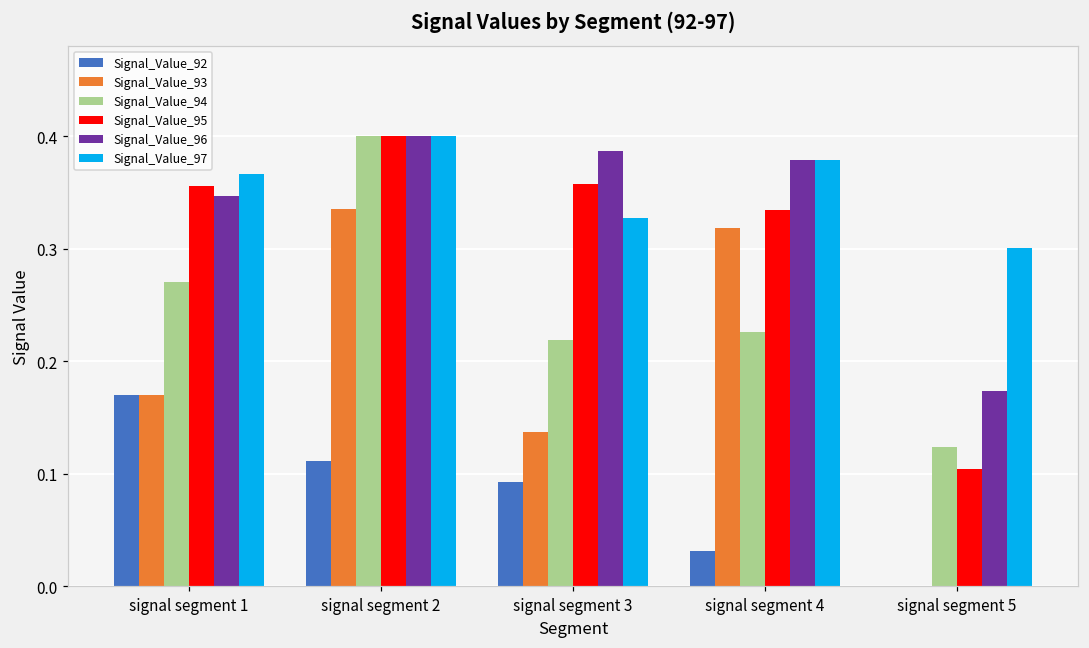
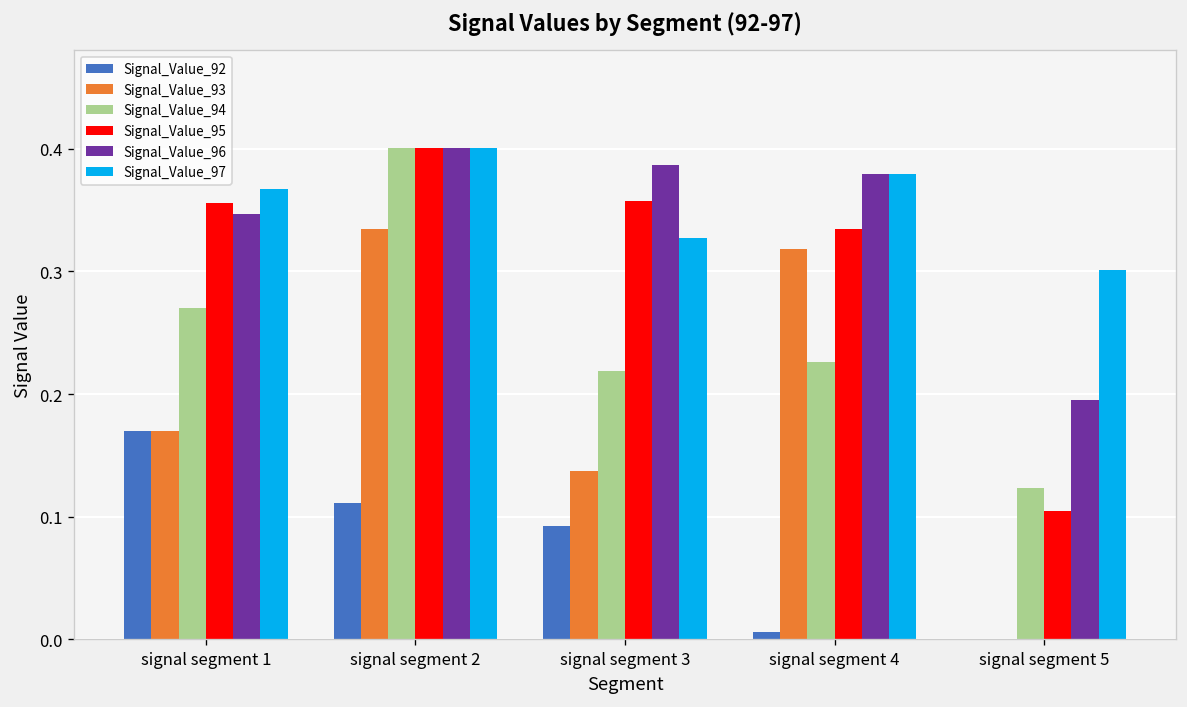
  {
    "Signal_Value_92": {
      "signal segment 1": 0.170,
      "signal segment 2": 0.111,
      "signal segment 3": 0.093,
-     "signal segment 4": 0.031,
+     "signal segment 4": 0.006,
      "signal segment 5": 0.000
    },
    "Signal_Value_93": {
      "signal segment 1": 0.170,
      "signal segment 2": 0.335,
      "signal segment 3": 0.137,
      "signal segment 4": 0.318,
      "signal segment 5": 0.000
    },
    "Signal_Value_94": {
      "signal segment 1": 0.270,
      "signal segment 2": 0.400,
      "signal segment 3": 0.219,
      "signal segment 4": 0.226,
      "signal segment 5": 0.124
    },
    "Signal_Value_95": {
      "signal segment 1": 0.356,
      "signal segment 2": 0.400,
      "signal segment 3": 0.357,
      "signal segment 4": 0.335,
      "signal segment 5": 0.104
    },
    "Signal_Value_96": {
      "signal segment 1": 0.347,
      "signal segment 2": 0.400,
      "signal segment 3": 0.387,
      "signal segment 4": 0.379,
-     "signal segment 5": 0.173
+     "signal segment 5": 0.195
    },
    "Signal_Value_97": {
      "signal segment 1": 0.367,
      "signal segment 2": 0.400,
      "signal segment 3": 0.327,
      "signal segment 4": 0.379,
      "signal segment 5": 0.301
    }
  }
